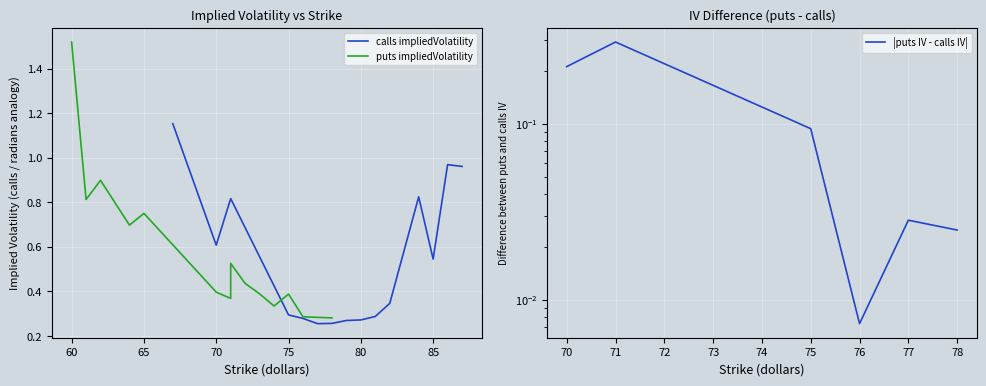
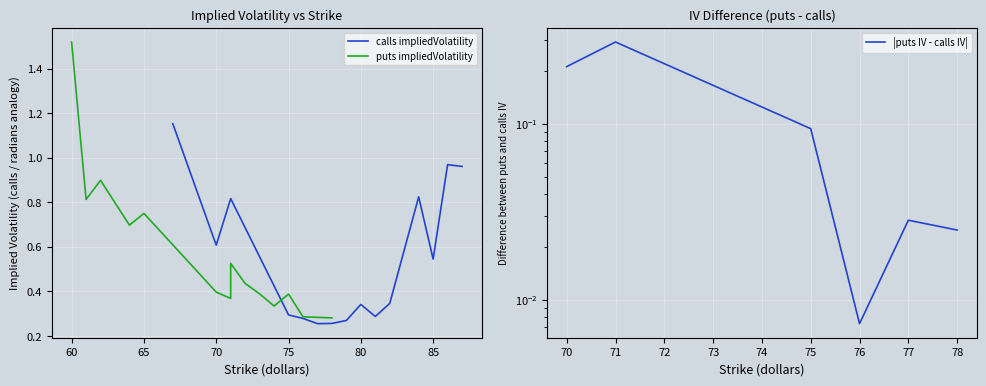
  {
    "Implied Volatility vs Strike": {
      "calls impliedVolatility": {
        "70": 0.61,
        "75": 0.29,
-       "80": 0.27,
+       "80": 0.34,
        "85": 0.54
      }
    },
    "IV Difference (puts - calls)": {
      "70": 0.21,
      "71": 0.29,
      "75": 0.09,
      "76": 0.0073,
      "77": 0.028,
      "78": 0.025
    }
  }
